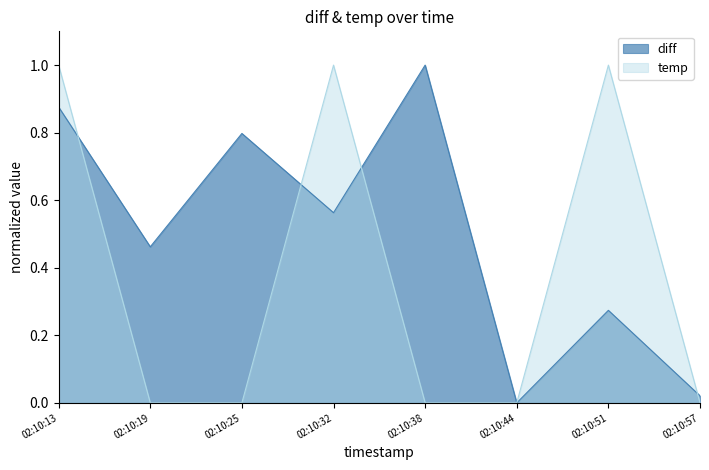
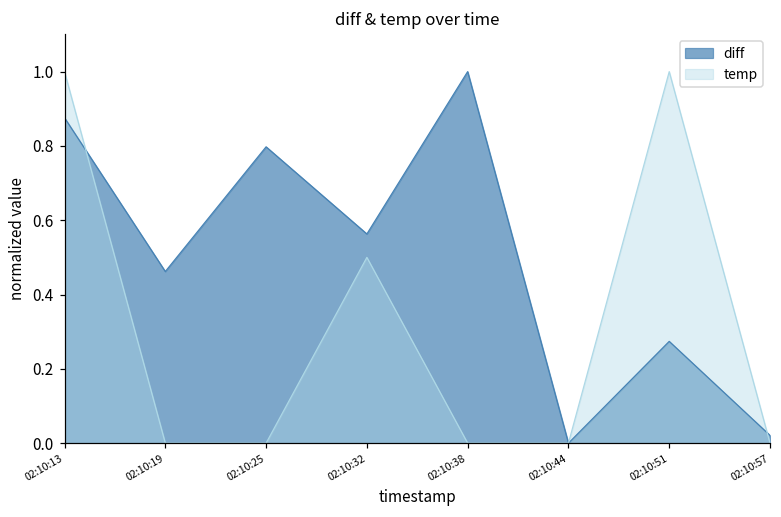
  {
    "diff": {
      "02:10:13": 0.88,
      "02:10:19": 0.46,
      "02:10:25": 0.80,
      "02:10:32": 0.56,
      "02:10:38": 1.00,
      "02:10:51": 0.27,
      "02:10:57": 0.02
    },
    "temp": {
      "02:10:13": 1.00,
      "02:10:19": 0.00,
      "02:10:25": 0.00,
-     "02:10:32": 1.00,
+     "02:10:32": 0.50,
      "02:10:38": 0.00,
      "02:10:51": 1.00,
      "02:10:57": 0.00
    }
  }
